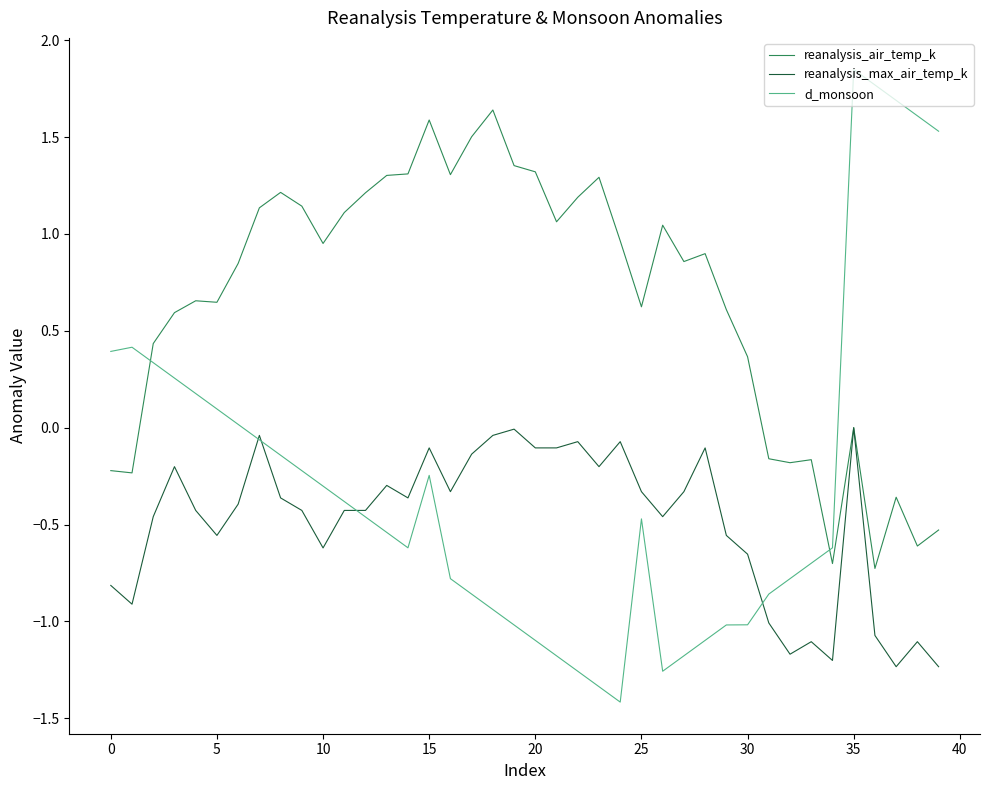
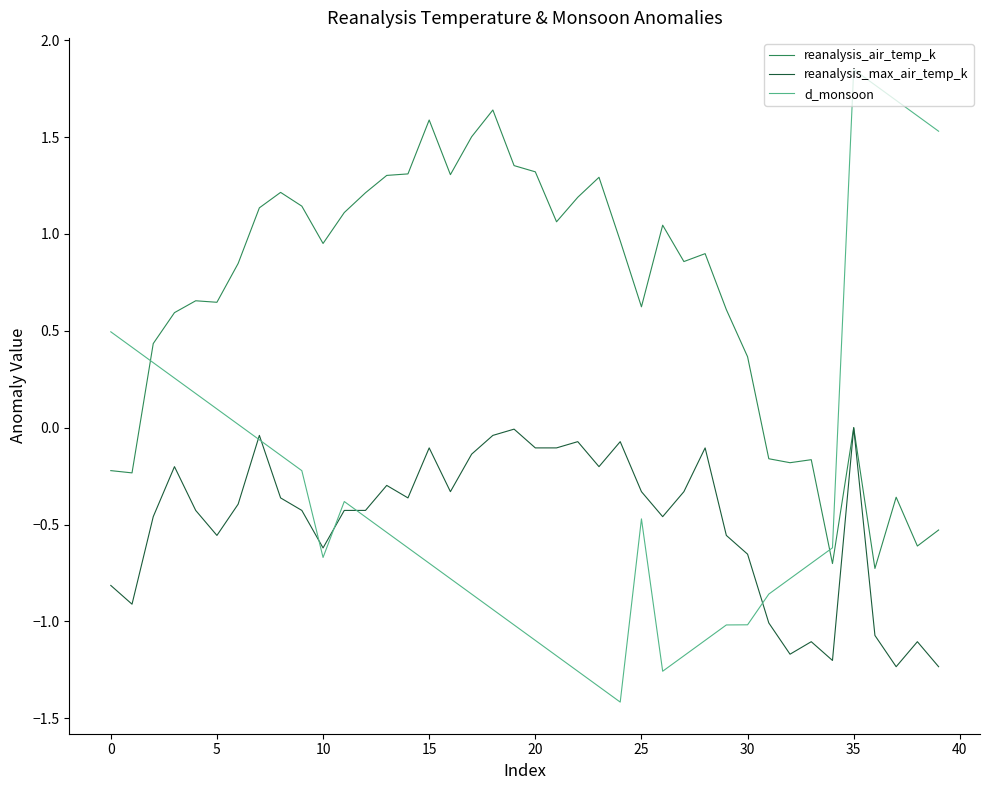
  {
    "d_monsoon": {
-     "0": 0.39,
+     "0": 0.50,
      "5": 0.10,
-     "10": -0.30,
-     "15": -0.25,
+     "10": -0.67,
+     "15": -0.70,
      "20": -1.10,
      "25": -0.47,
      "30": -1.02
    }
  }
